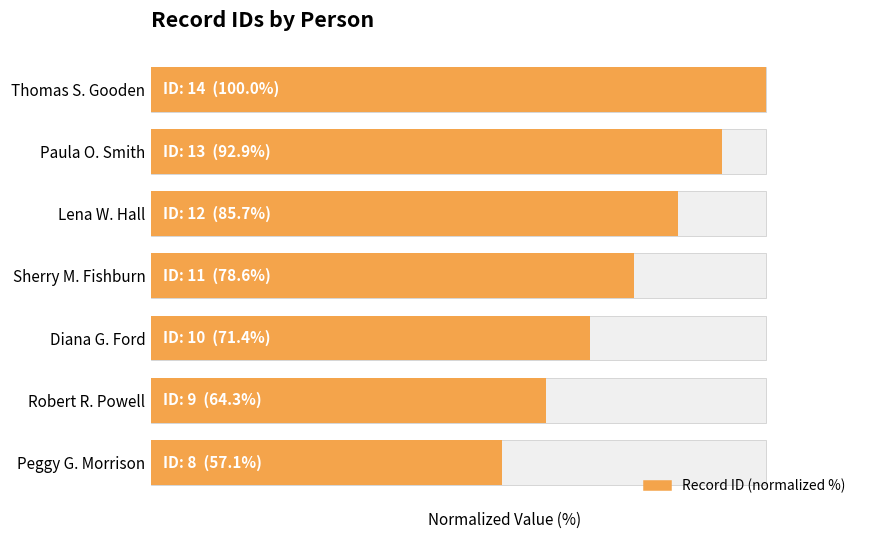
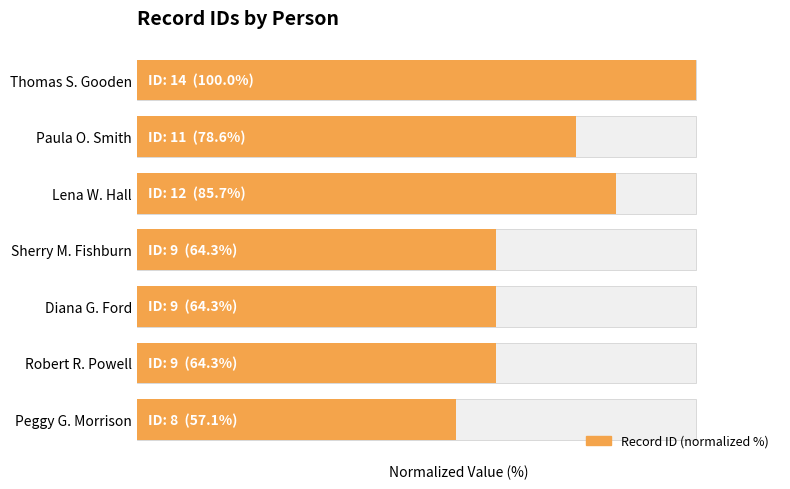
  {
    "Record ID (normalized %)": {
-     "Paula O. Smith": "13 (92.9%)",
-     "Sherry M. Fishburn": "11 (78.6%)",
-     "Diana G. Ford": "10 (71.4%)"
+     "Paula O. Smith": "11 (78.6%)",
+     "Sherry M. Fishburn": "9 (64.3%)",
+     "Diana G. Ford": "9 (64.3%)"
    }
  }
